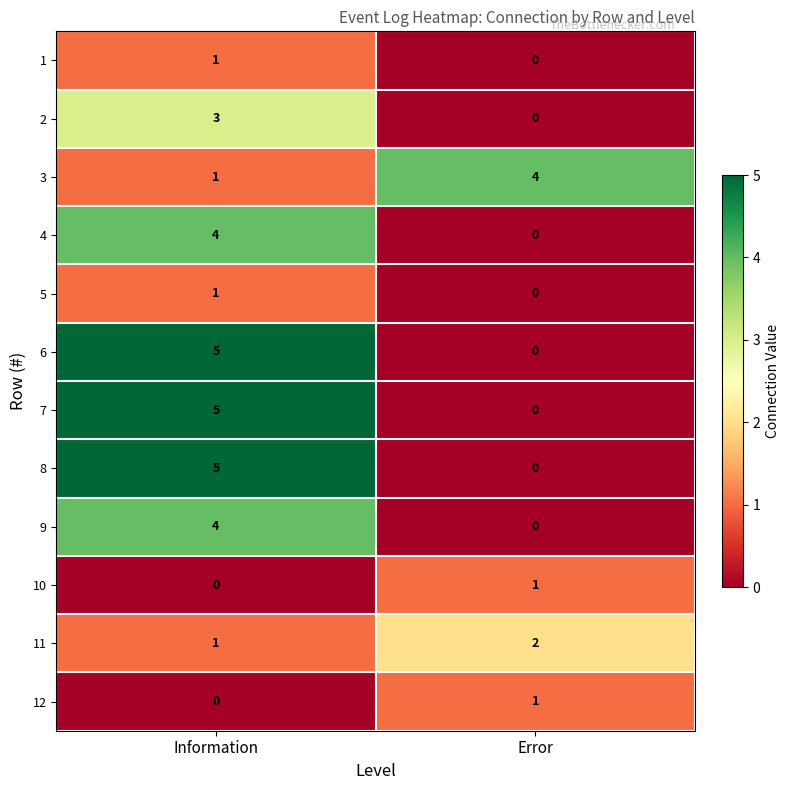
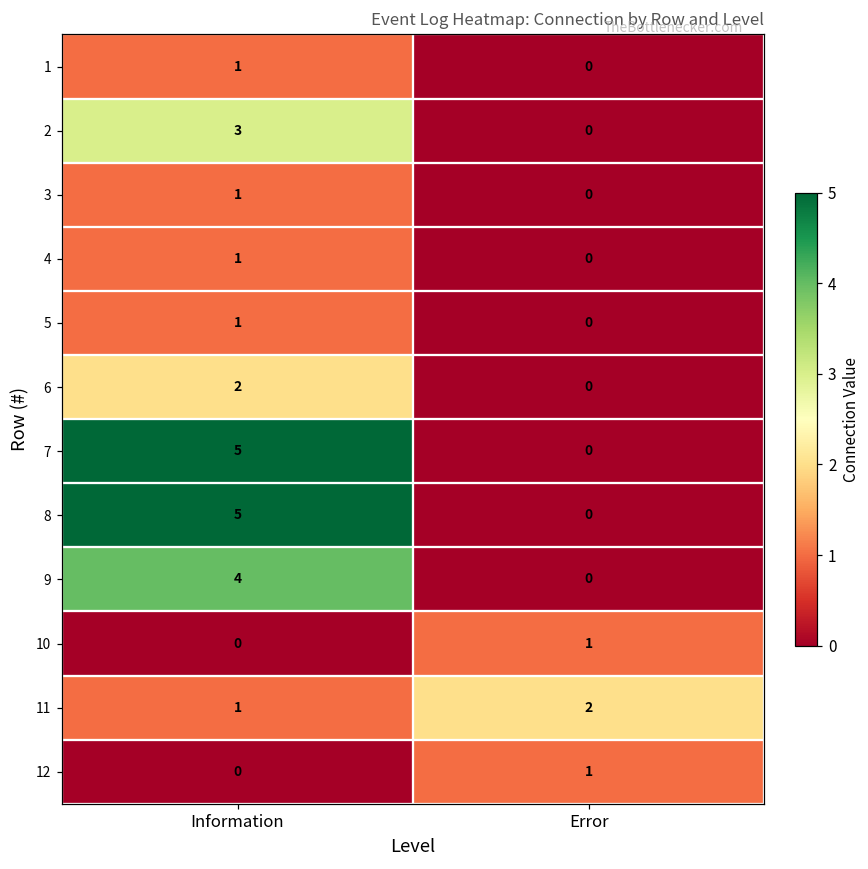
  {
    "1": {
      "Information": 1,
      "Error": 0
    },
    "2": {
      "Information": 3,
      "Error": 0
    },
    "3": {
      "Information": 1,
-     "Error": 4
+     "Error": 0
    },
    "4": {
-     "Information": 4,
+     "Information": 1,
      "Error": 0
    },
    "5": {
      "Information": 1,
      "Error": 0
    },
    "6": {
-     "Information": 5,
+     "Information": 2,
      "Error": 0
    },
    "7": {
      "Information": 5,
      "Error": 0
    },
    "8": {
      "Information": 5,
      "Error": 0
    },
    "9": {
      "Information": 4,
      "Error": 0
    },
    "10": {
      "Information": 0,
      "Error": 1
    },
    "11": {
      "Information": 1,
      "Error": 2
    },
    "12": {
      "Information": 0,
      "Error": 1
    }
  }
